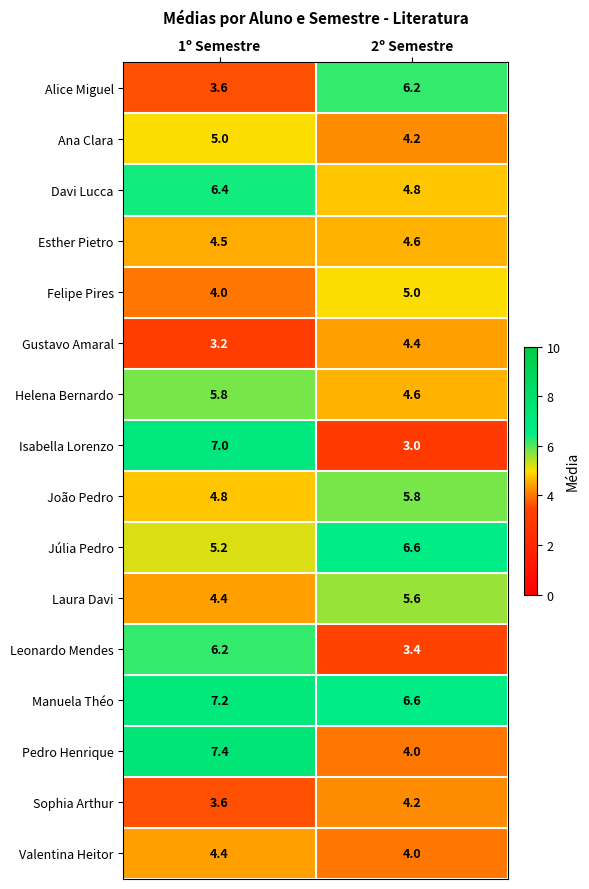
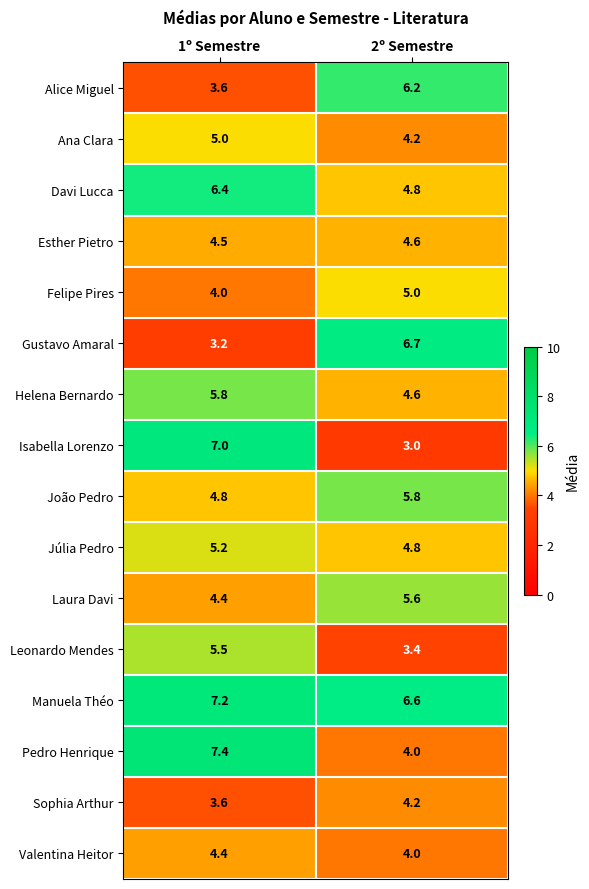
  {
    "Alice Miguel": {
      "1º Semestre": 3.6,
      "2º Semestre": 6.2
    },
    "Ana Clara": {
      "1º Semestre": 5.0,
      "2º Semestre": 4.2
    },
    "Davi Lucca": {
      "1º Semestre": 6.4,
      "2º Semestre": 4.8
    },
    "Esther Pietro": {
      "1º Semestre": 4.5,
      "2º Semestre": 4.6
    },
    "Felipe Pires": {
      "1º Semestre": 4.0,
      "2º Semestre": 5.0
    },
    "Gustavo Amaral": {
      "1º Semestre": 3.2,
-     "2º Semestre": 4.4
+     "2º Semestre": 6.7
    },
    "Helena Bernardo": {
      "1º Semestre": 5.8,
      "2º Semestre": 4.6
    },
    "Isabella Lorenzo": {
      "1º Semestre": 7.0,
      "2º Semestre": 3.0
    },
    "João Pedro": {
      "1º Semestre": 4.8,
      "2º Semestre": 5.8
    },
    "Júlia Pedro": {
      "1º Semestre": 5.2,
-     "2º Semestre": 6.6
+     "2º Semestre": 4.8
    },
    "Laura Davi": {
      "1º Semestre": 4.4,
      "2º Semestre": 5.6
    },
    "Leonardo Mendes": {
-     "1º Semestre": 6.2,
+     "1º Semestre": 5.5,
      "2º Semestre": 3.4
    },
    "Manuela Théo": {
      "1º Semestre": 7.2,
      "2º Semestre": 6.6
    },
    "Pedro Henrique": {
      "1º Semestre": 7.4,
      "2º Semestre": 4.0
    },
    "Sophia Arthur": {
      "1º Semestre": 3.6,
      "2º Semestre": 4.2
    },
    "Valentina Heitor": {
      "1º Semestre": 4.4,
      "2º Semestre": 4.0
    }
  }
